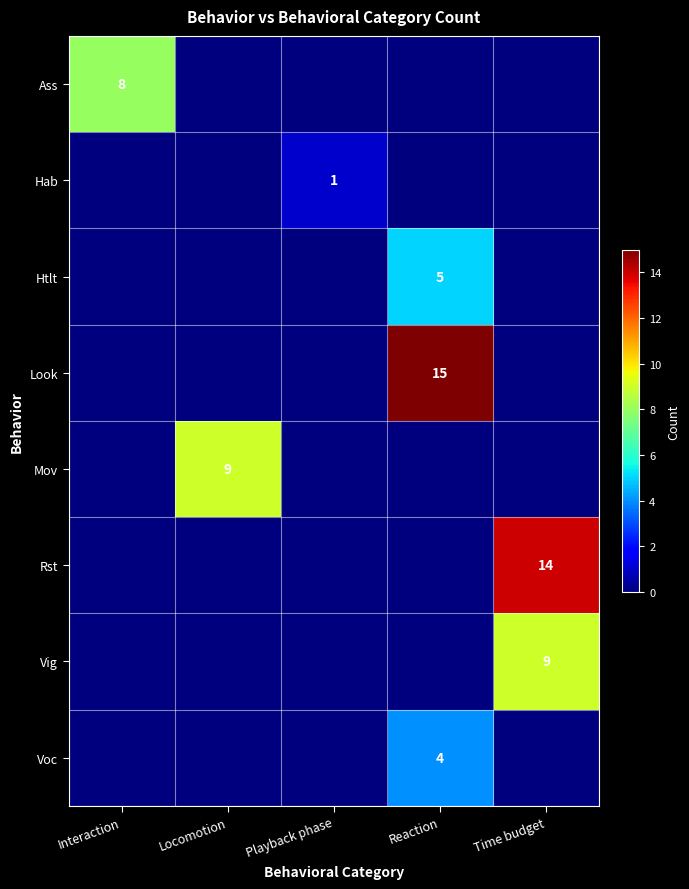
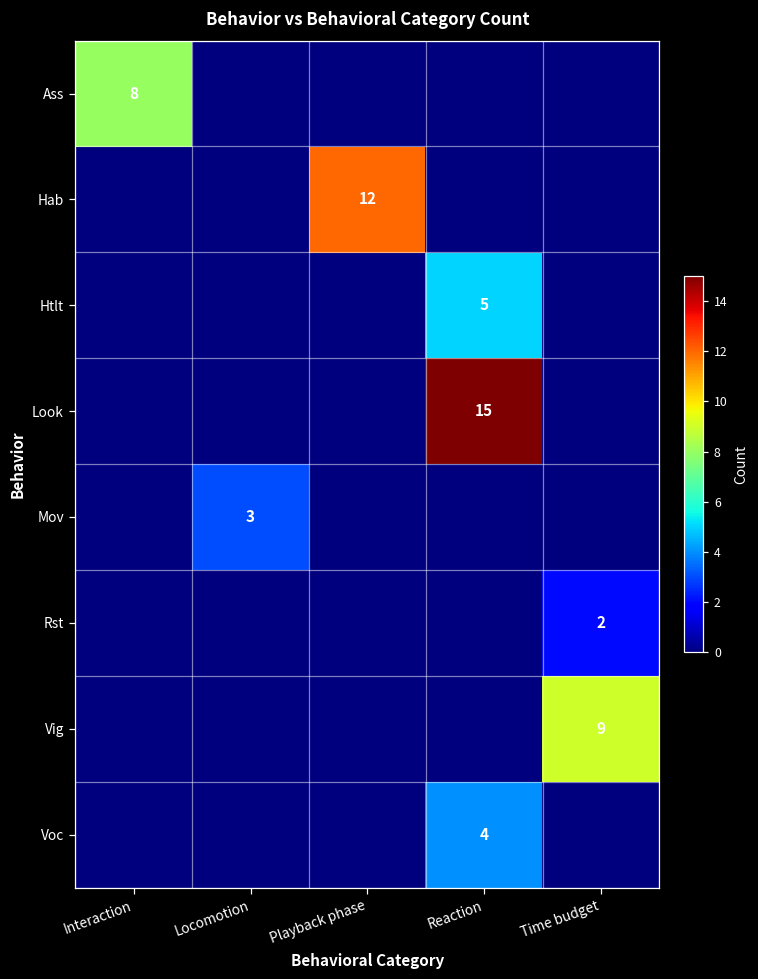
  {
    "Ass": {
      "Interaction": 8
    },
    "Hab": {
-     "Playback phase": 1
+     "Playback phase": 12
    },
    "Htlt": {
      "Reaction": 5
    },
    "Look": {
      "Reaction": 15
    },
    "Mov": {
-     "Locomotion": 9
+     "Locomotion": 3
    },
    "Rst": {
-     "Time budget": 14
+     "Time budget": 2
    },
    "Vig": {
      "Time budget": 9
    },
    "Voc": {
      "Reaction": 4
    }
  }
